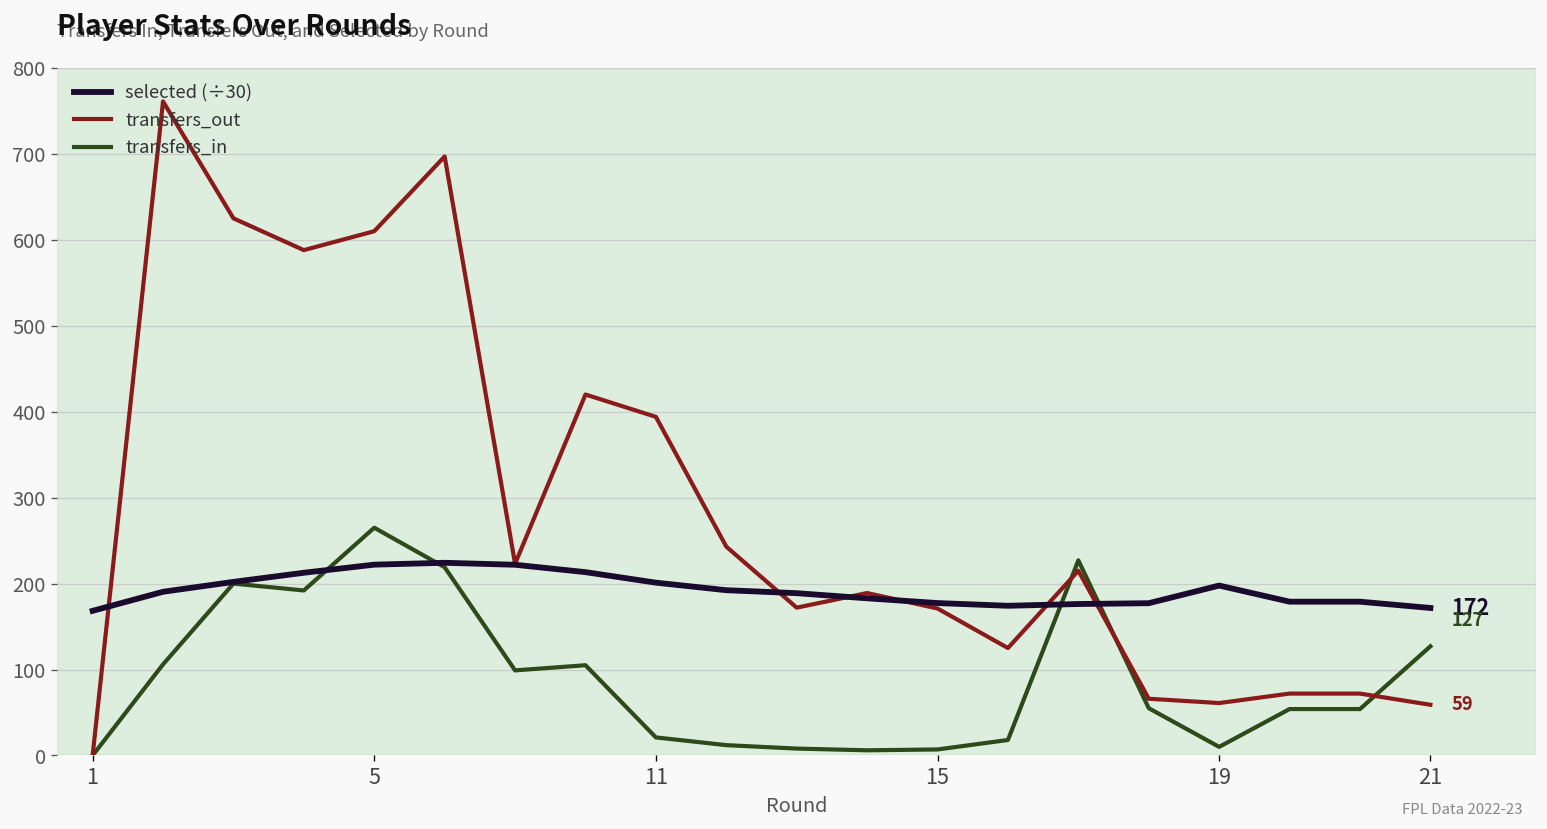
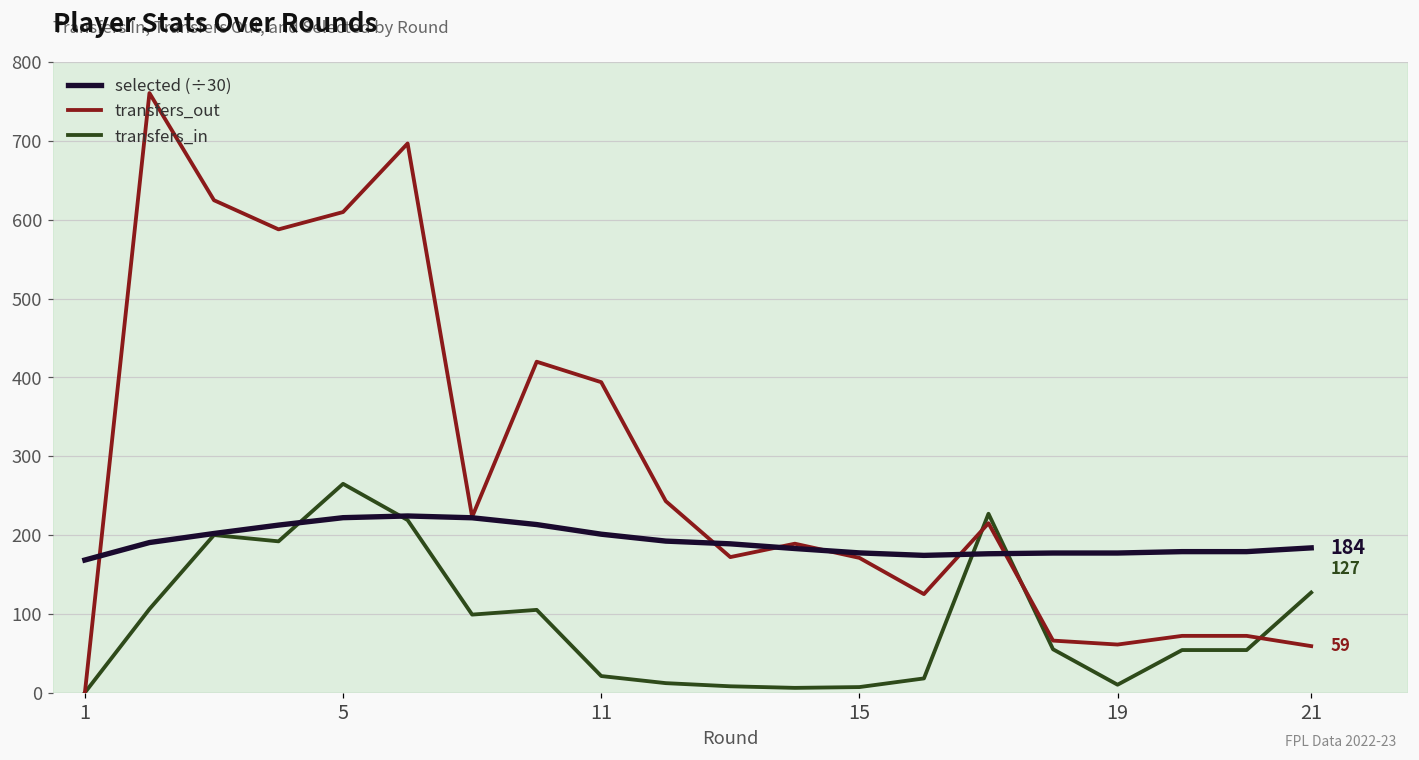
  {
    "selected (÷30)": {
-     "19": 200,
-     "21": 172
+     "19": 180,
+     "21": 184
    },
    "transfers_out": {
      "21": 59
    },
    "transfers_in": {
      "21": 127
    }
  }
